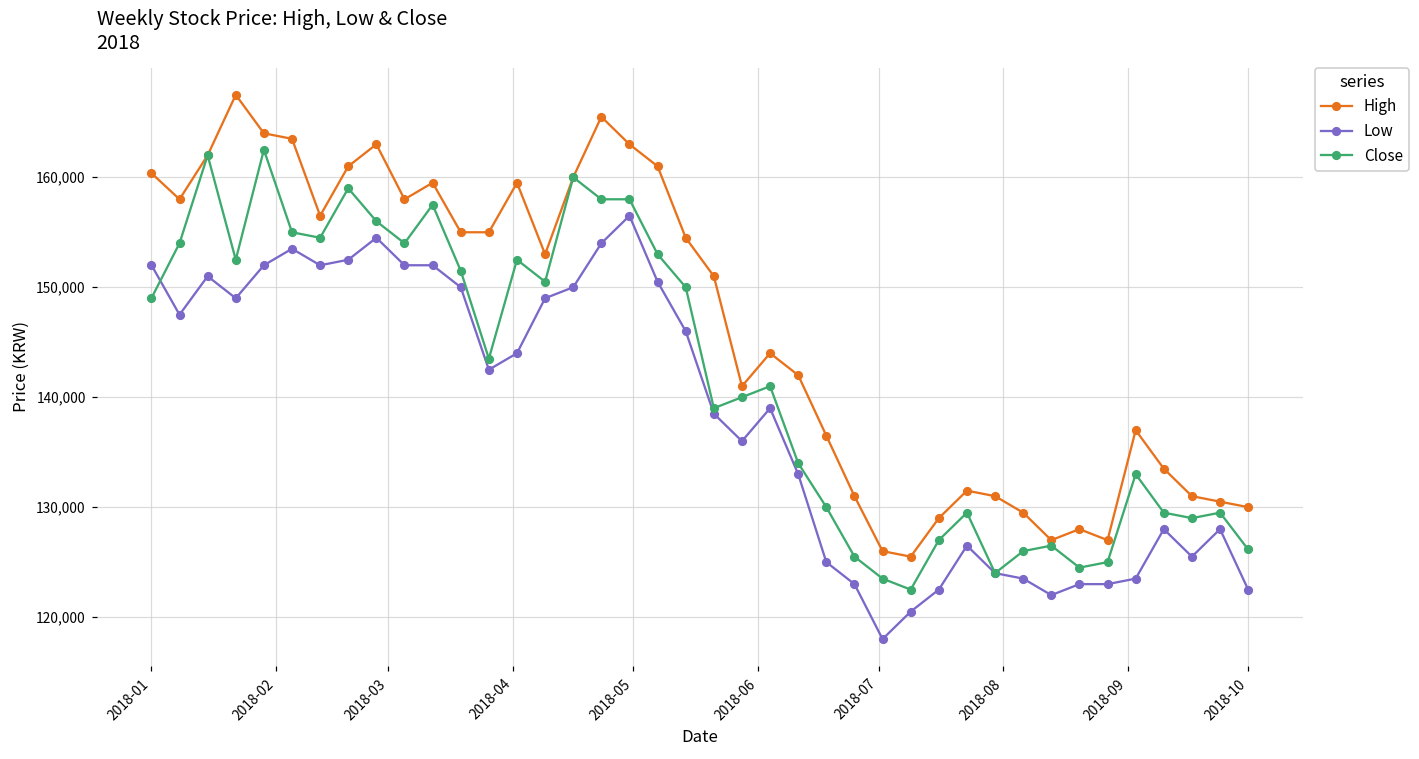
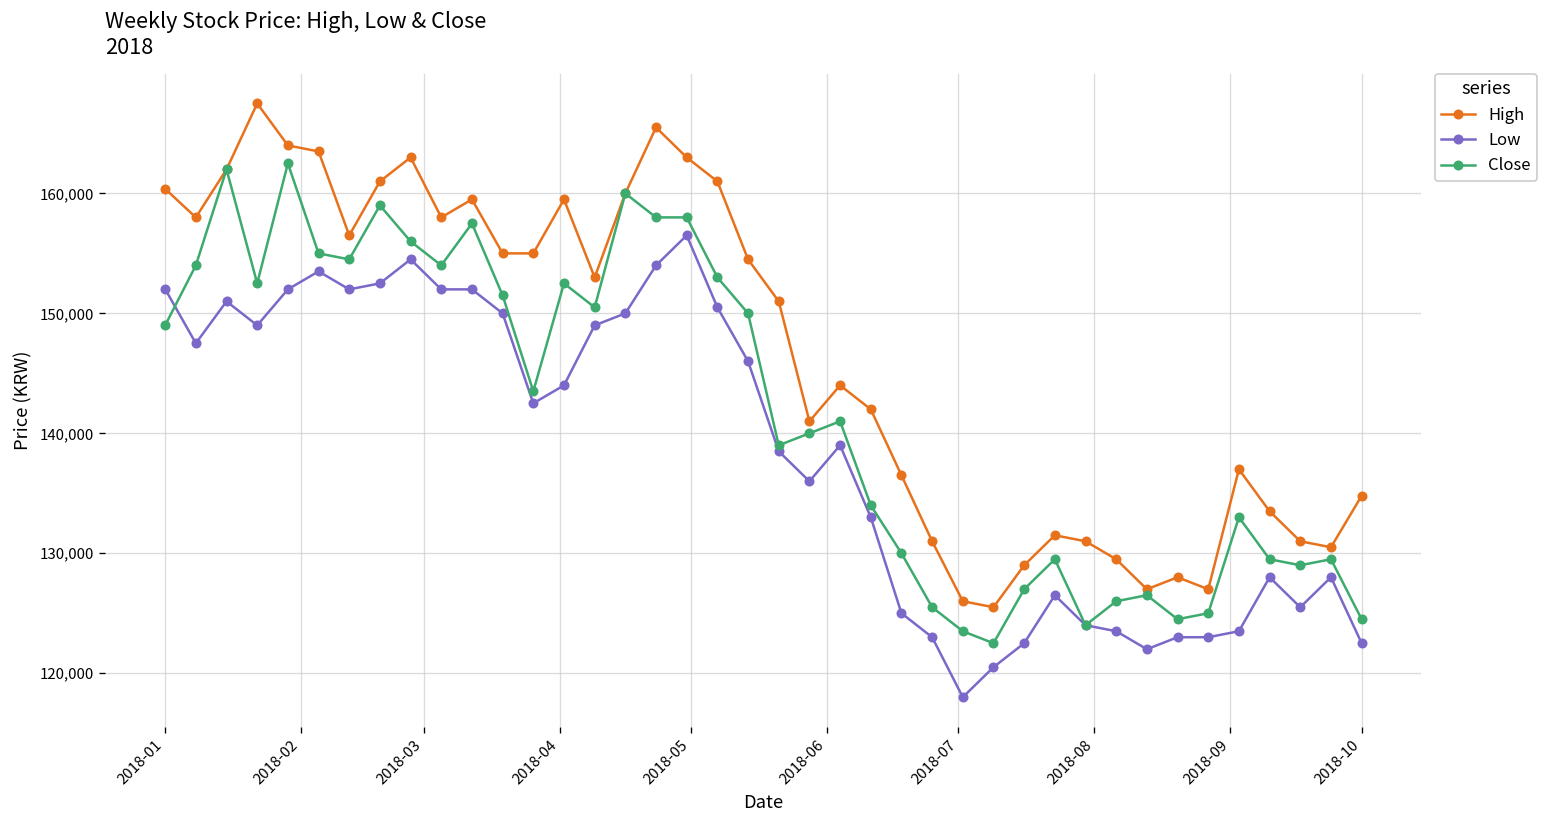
  {
    "High": {
      "2018-01": "160,000",
-     "2018-10": "130,000"
+     "2018-10": "135,000"
    },
    "Low": {
      "2018-01": "152,000",
      "2018-10": "123,000"
    },
    "Close": {
      "2018-01": "149,000",
-     "2018-10": "126,000"
+     "2018-10": "125,000"
    }
  }
